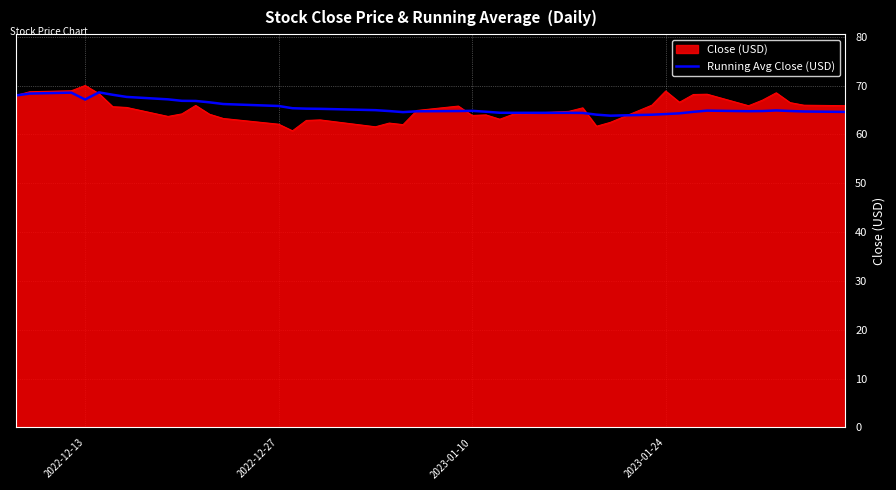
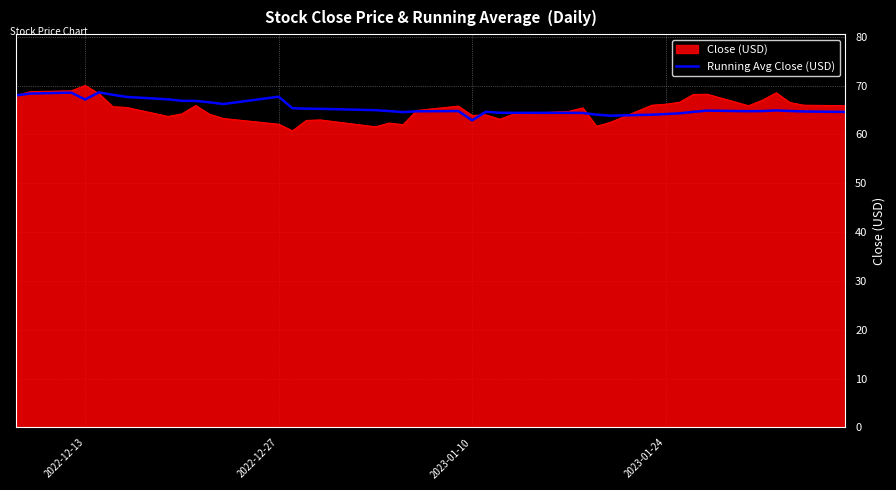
  {
    "Close (USD)": {
      "2022-12-13": 70,
      "2022-12-27": 62,
      "2023-01-10": 64,
-     "2023-01-24": 69
+     "2023-01-24": 66
    },
    "Running Avg Close (USD)": {
      "2022-12-13": 67,
-     "2022-12-27": 66,
-     "2023-01-10": 65,
+     "2022-12-27": 68,
+     "2023-01-10": 63,
      "2023-01-24": 64
    }
  }
